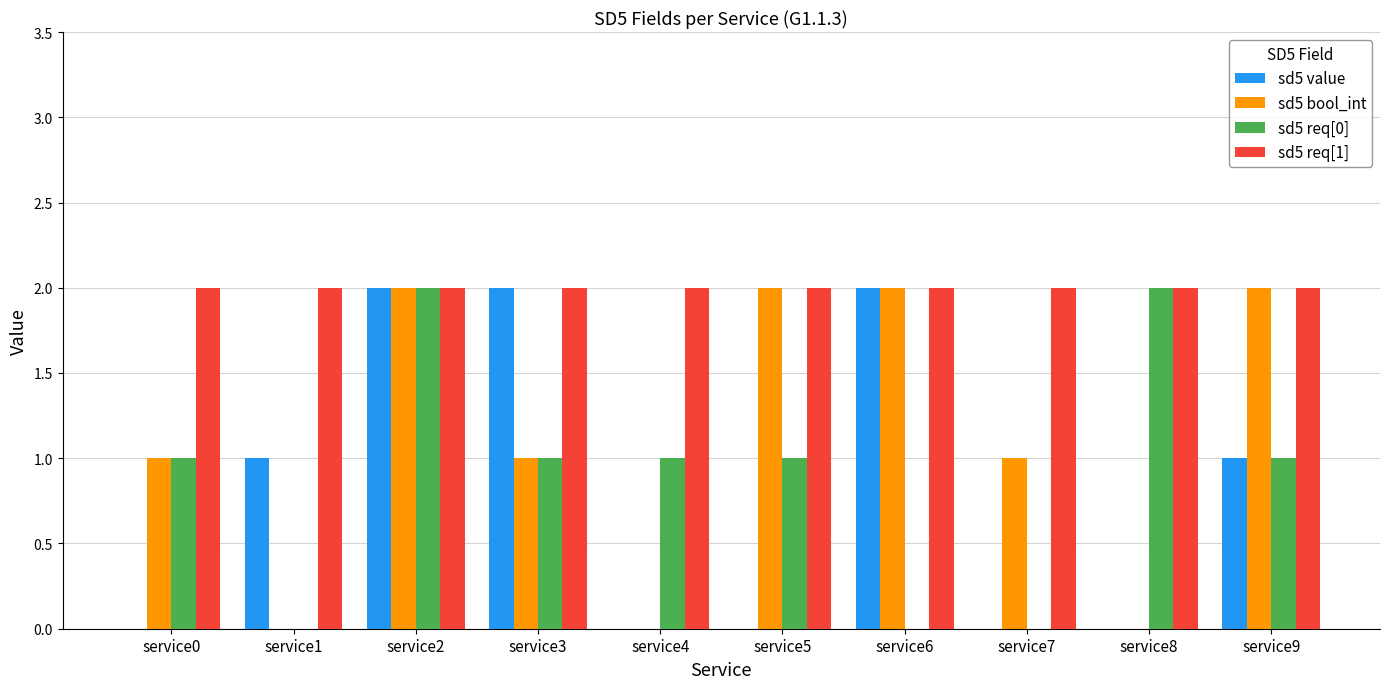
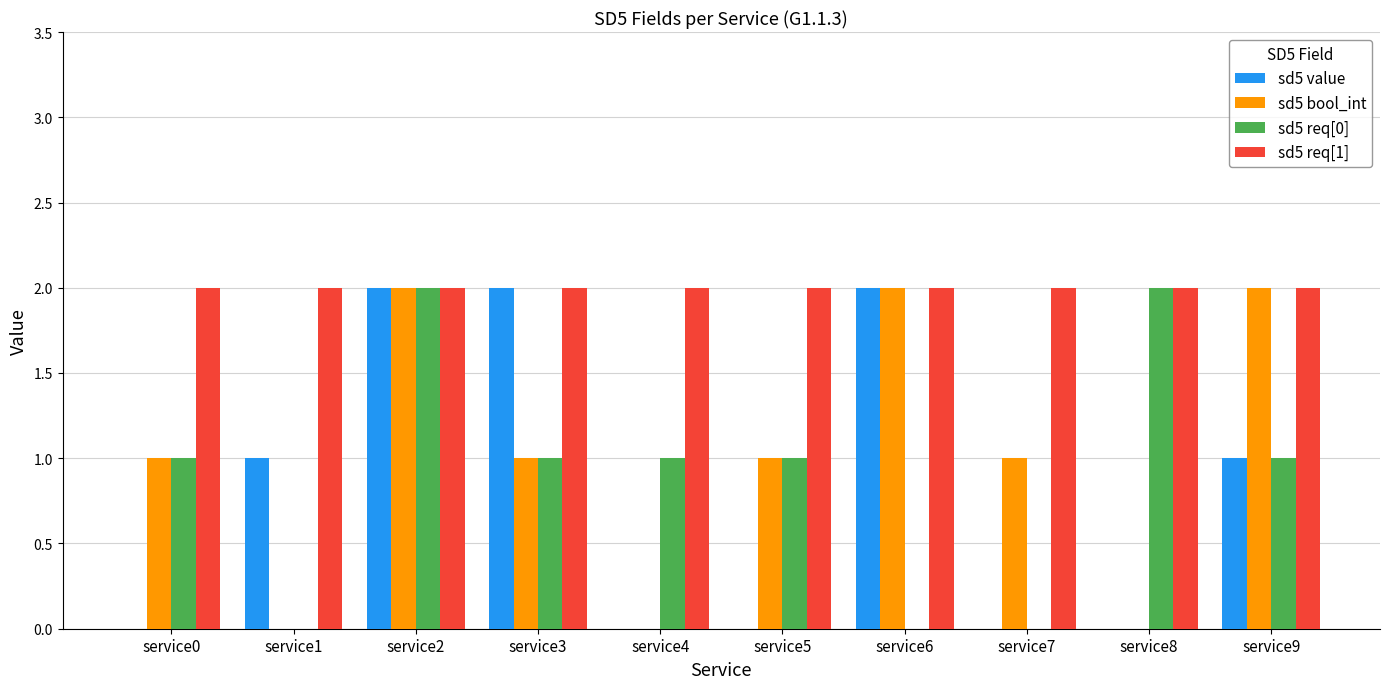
  {
    "sd5 value": {
      "service0": 0,
      "service1": 1,
      "service2": 2,
      "service3": 2,
      "service4": 0,
      "service5": 0,
      "service6": 2,
      "service7": 0,
      "service8": 0,
      "service9": 1
    },
    "sd5 bool_int": {
      "service0": 1,
      "service1": 0,
      "service2": 2,
      "service3": 1,
      "service4": 0,
-     "service5": 2,
+     "service5": 1,
      "service6": 2,
      "service7": 1,
      "service8": 0,
      "service9": 2
    },
    "sd5 req[0]": {
      "service0": 1,
      "service1": 0,
      "service2": 2,
      "service3": 1,
      "service4": 1,
      "service5": 1,
      "service6": 0,
      "service7": 0,
      "service8": 2,
      "service9": 1
    },
    "sd5 req[1]": {
      "service0": 2,
      "service1": 2,
      "service2": 2,
      "service3": 2,
      "service4": 2,
      "service5": 2,
      "service6": 2,
      "service7": 2,
      "service8": 2,
      "service9": 2
    }
  }
